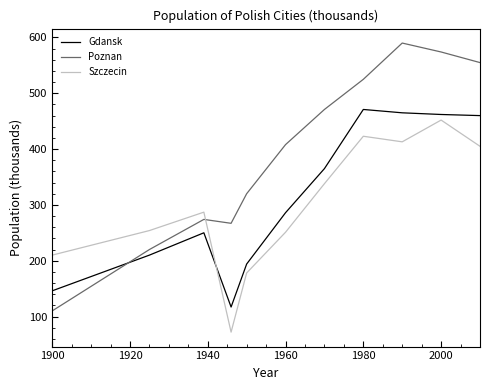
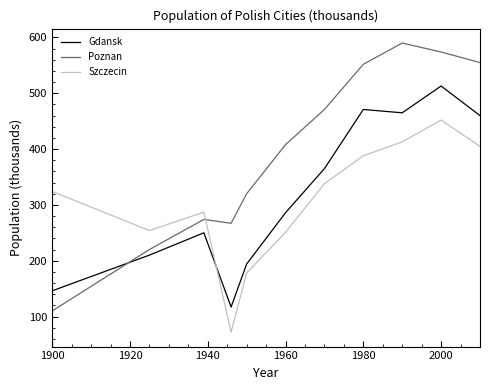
  {
    "Gdansk": {
      "1900": 150,
      "1960": 290,
      "1980": 470,
-     "2000": 460
+     "2000": 510
    },
    "Poznan": {
      "1900": 110,
      "1960": 410,
-     "1980": 530,
+     "1980": 550,
      "2000": 570
    },
    "Szczecin": {
-     "1900": 210,
+     "1900": 320,
      "1960": 250,
-     "1980": 420,
+     "1980": 390,
      "2000": 450
    }
  }
